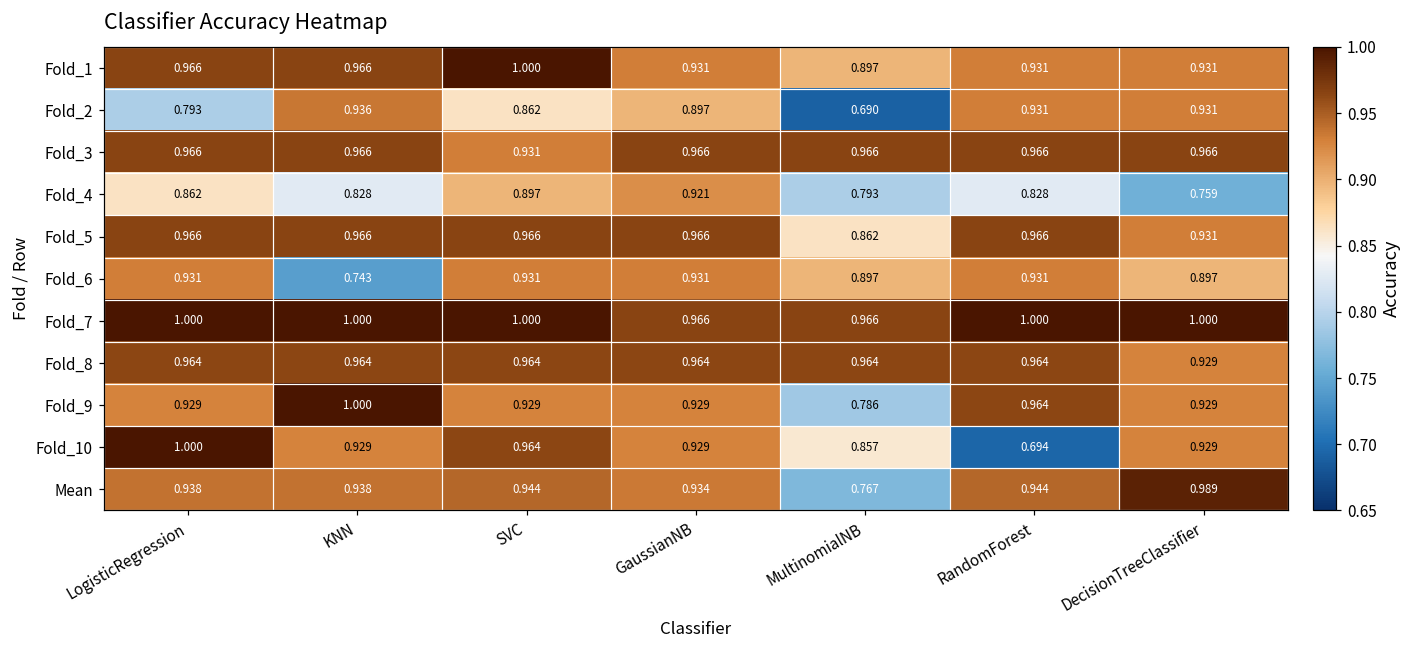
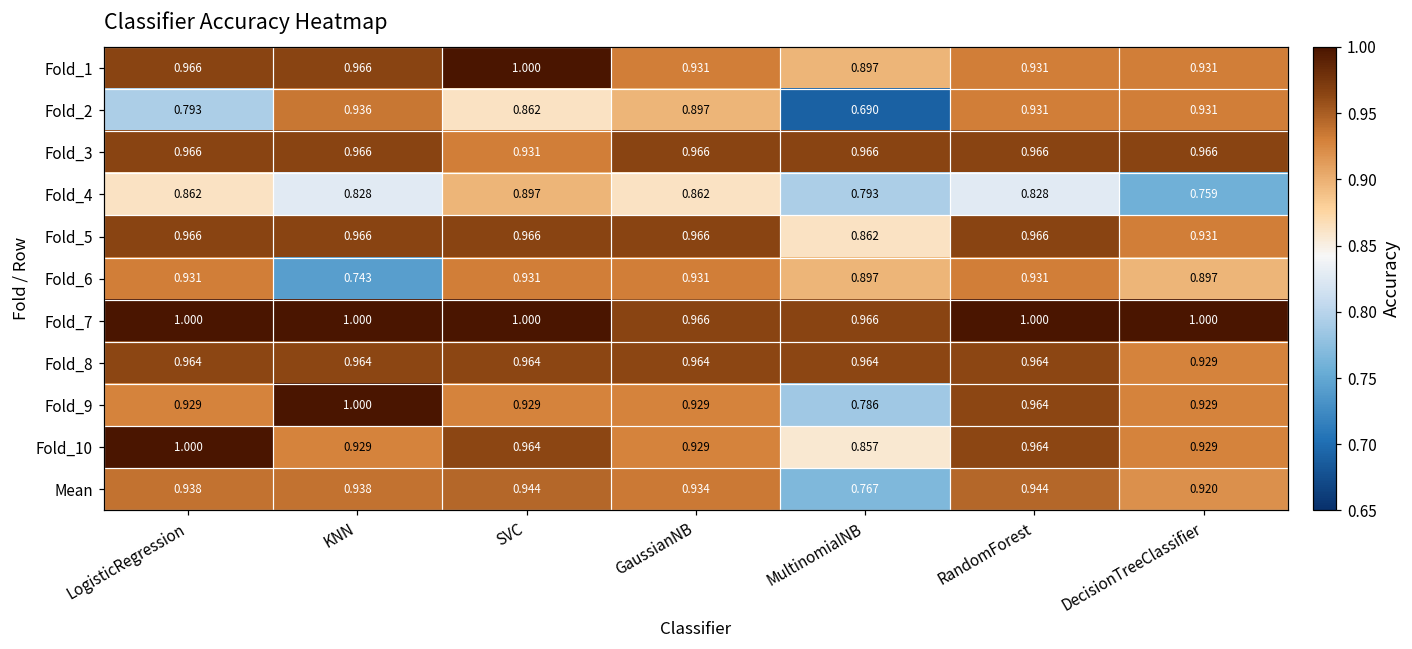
  {
    "Fold_1": {
      "LogisticRegression": 0.966,
      "KNN": 0.966,
      "SVC": 1.000,
      "GaussianNB": 0.931,
      "MultinomialNB": 0.897,
      "RandomForest": 0.931,
      "DecisionTreeClassifier": 0.931
    },
    "Fold_2": {
      "LogisticRegression": 0.793,
      "KNN": 0.936,
      "SVC": 0.862,
      "GaussianNB": 0.897,
      "MultinomialNB": 0.690,
      "RandomForest": 0.931,
      "DecisionTreeClassifier": 0.931
    },
    "Fold_3": {
      "LogisticRegression": 0.966,
      "KNN": 0.966,
      "SVC": 0.931,
      "GaussianNB": 0.966,
      "MultinomialNB": 0.966,
      "RandomForest": 0.966,
      "DecisionTreeClassifier": 0.966
    },
    "Fold_4": {
      "LogisticRegression": 0.862,
      "KNN": 0.828,
      "SVC": 0.897,
-     "GaussianNB": 0.921,
+     "GaussianNB": 0.862,
      "MultinomialNB": 0.793,
      "RandomForest": 0.828,
      "DecisionTreeClassifier": 0.759
    },
    "Fold_5": {
      "LogisticRegression": 0.966,
      "KNN": 0.966,
      "SVC": 0.966,
      "GaussianNB": 0.966,
      "MultinomialNB": 0.862,
      "RandomForest": 0.966,
      "DecisionTreeClassifier": 0.931
    },
    "Fold_6": {
      "LogisticRegression": 0.931,
      "KNN": 0.743,
      "SVC": 0.931,
      "GaussianNB": 0.931,
      "MultinomialNB": 0.897,
      "RandomForest": 0.931,
      "DecisionTreeClassifier": 0.897
    },
    "Fold_7": {
      "LogisticRegression": 1.000,
      "KNN": 1.000,
      "SVC": 1.000,
      "GaussianNB": 0.966,
      "MultinomialNB": 0.966,
      "RandomForest": 1.000,
      "DecisionTreeClassifier": 1.000
    },
    "Fold_8": {
      "LogisticRegression": 0.964,
      "KNN": 0.964,
      "SVC": 0.964,
      "GaussianNB": 0.964,
      "MultinomialNB": 0.964,
      "RandomForest": 0.964,
      "DecisionTreeClassifier": 0.929
    },
    "Fold_9": {
      "LogisticRegression": 0.929,
      "KNN": 1.000,
      "SVC": 0.929,
      "GaussianNB": 0.929,
      "MultinomialNB": 0.786,
      "RandomForest": 0.964,
      "DecisionTreeClassifier": 0.929
    },
    "Fold_10": {
      "LogisticRegression": 1.000,
      "KNN": 0.929,
      "SVC": 0.964,
      "GaussianNB": 0.929,
      "MultinomialNB": 0.857,
-     "RandomForest": 0.694,
+     "RandomForest": 0.964,
      "DecisionTreeClassifier": 0.929
    },
    "Mean": {
      "LogisticRegression": 0.938,
      "KNN": 0.938,
      "SVC": 0.944,
      "GaussianNB": 0.934,
      "MultinomialNB": 0.767,
      "RandomForest": 0.944,
-     "DecisionTreeClassifier": 0.989
+     "DecisionTreeClassifier": 0.920
    }
  }
